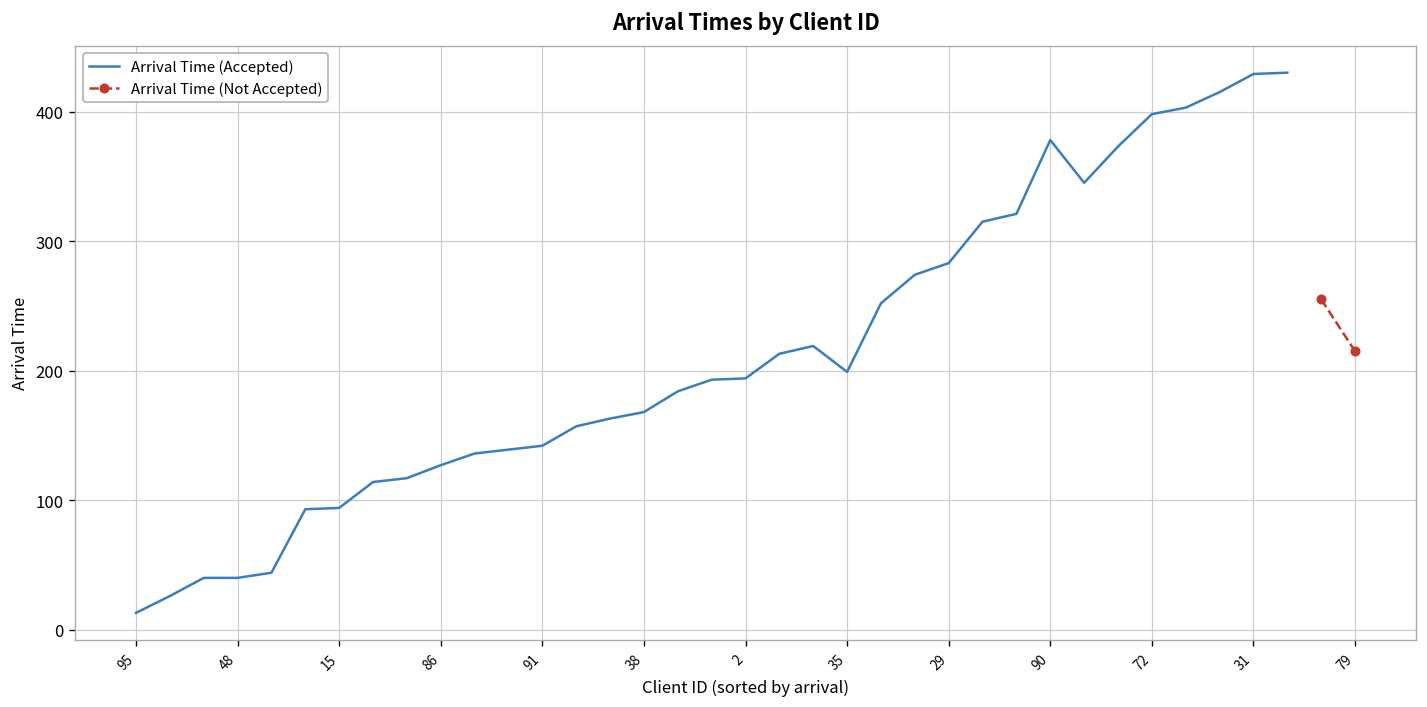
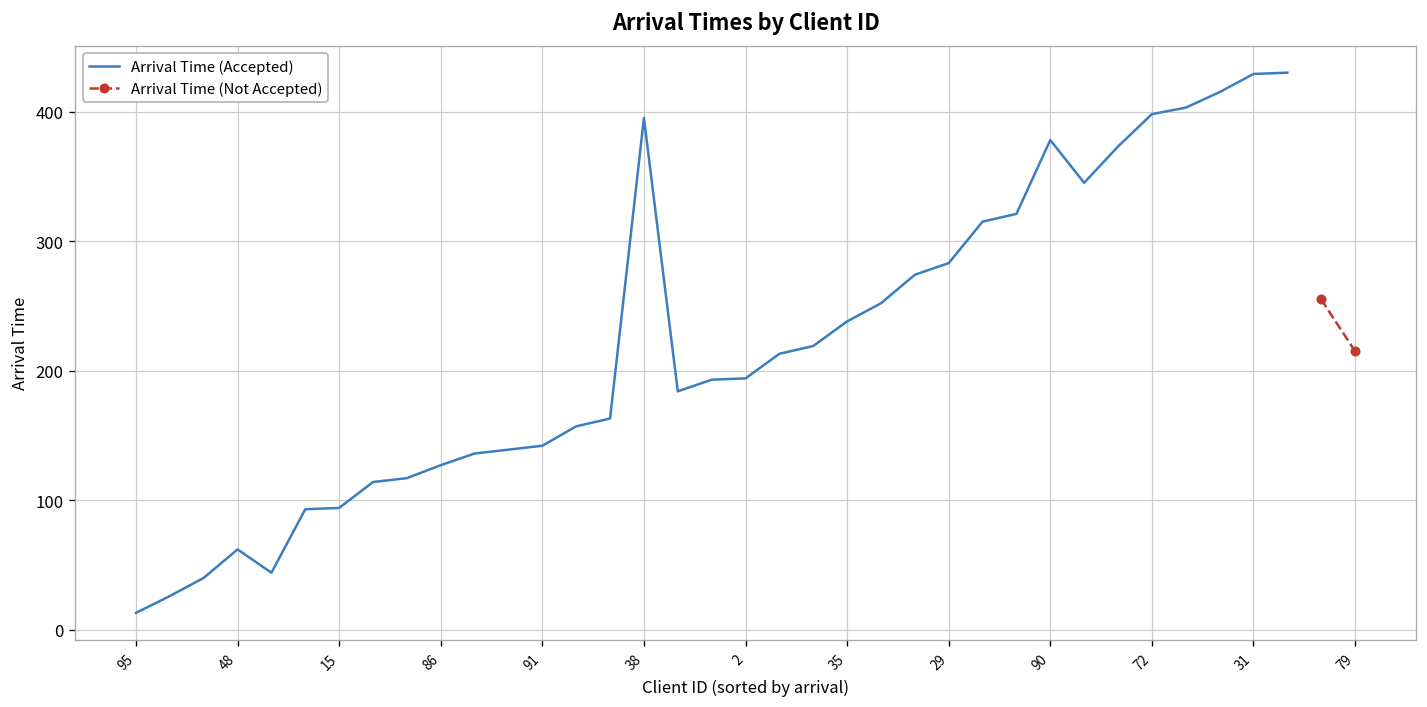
  {
    "Arrival Time (Accepted)": {
      "95": 13,
-     "48": 40,
+     "48": 62,
      "15": 94,
      "86": 127,
      "91": 142,
-     "38": 168,
-     "35": 199,
+     "38": 395,
+     "35": 238,
      "90": 378,
      "72": 398
    },
    "Arrival Time (Not Accepted)": {
      "79": 215
    }
  }
